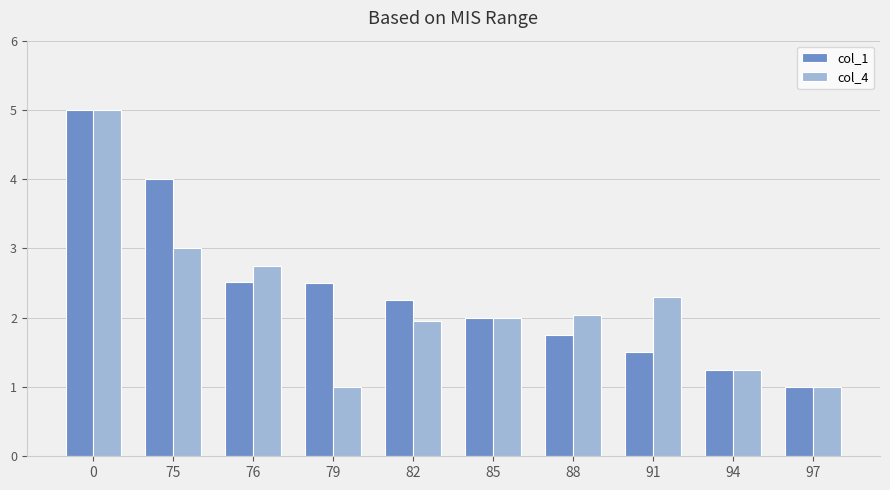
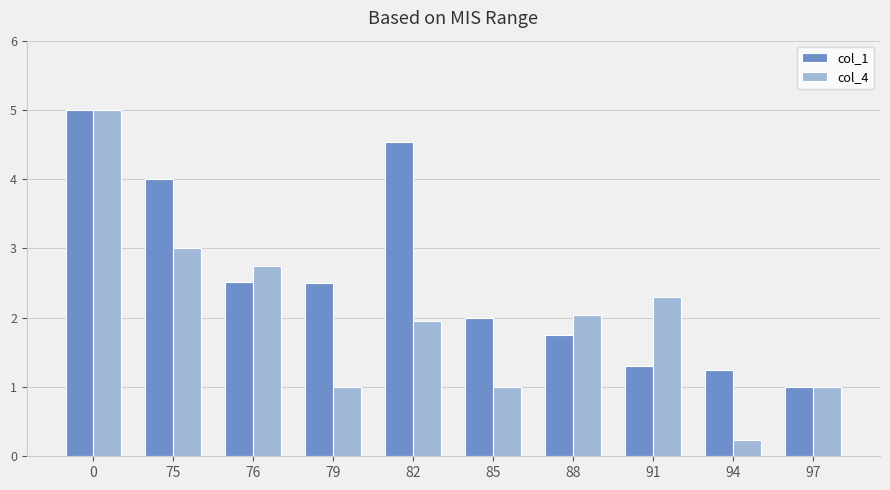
  {
    "col_1": {
      "0": 5.0,
      "75": 4.0,
      "76": 2.5,
      "79": 2.5,
-     "82": 2.3,
+     "82": 4.5,
      "85": 2.0,
      "88": 1.8,
-     "91": 1.5,
+     "91": 1.3,
      "94": 1.3,
      "97": 1.0
    },
    "col_4": {
      "0": 5.0,
      "75": 3.0,
      "76": 2.8,
      "79": 1.0,
      "82": 2.0,
-     "85": 2,
+     "85": 1,
      "88": 2.0,
      "91": 2.3,
-     "94": 1.3,
+     "94": 0.2,
      "97": 1.0
    }
  }
